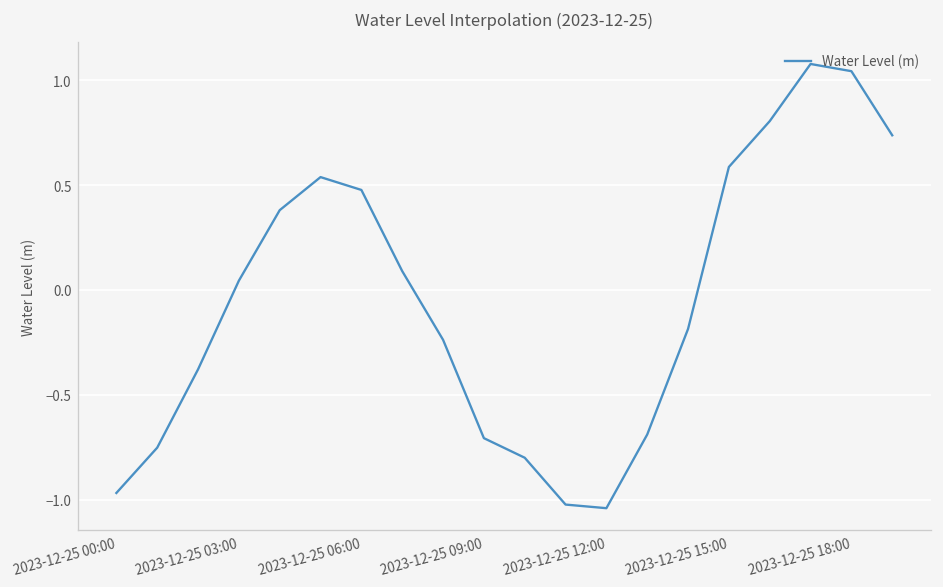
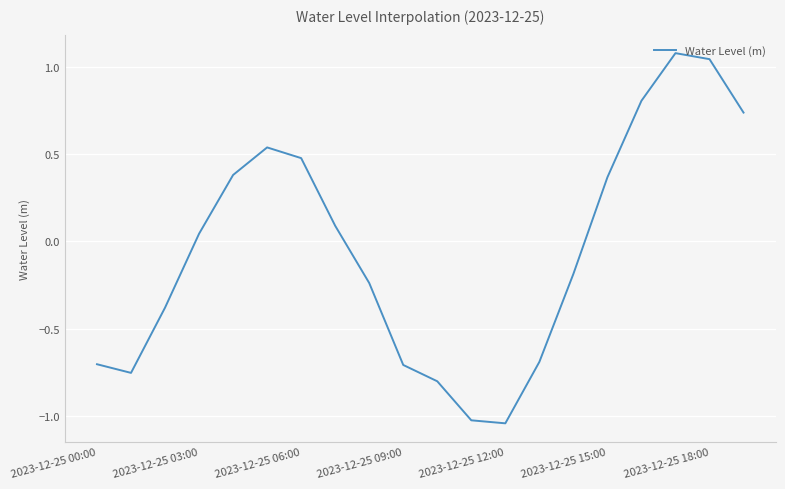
  {
-   "2023-12-25 00:00": -0.97,
+   "2023-12-25 00:00": -0.70,
    "2023-12-25 03:00": 0.04,
    "2023-12-25 06:00": 0.48,
    "2023-12-25 09:00": -0.71,
    "2023-12-25 12:00": -1.04,
-   "2023-12-25 15:00": 0.59,
+   "2023-12-25 15:00": 0.37,
    "2023-12-25 18:00": 1.04
  }
